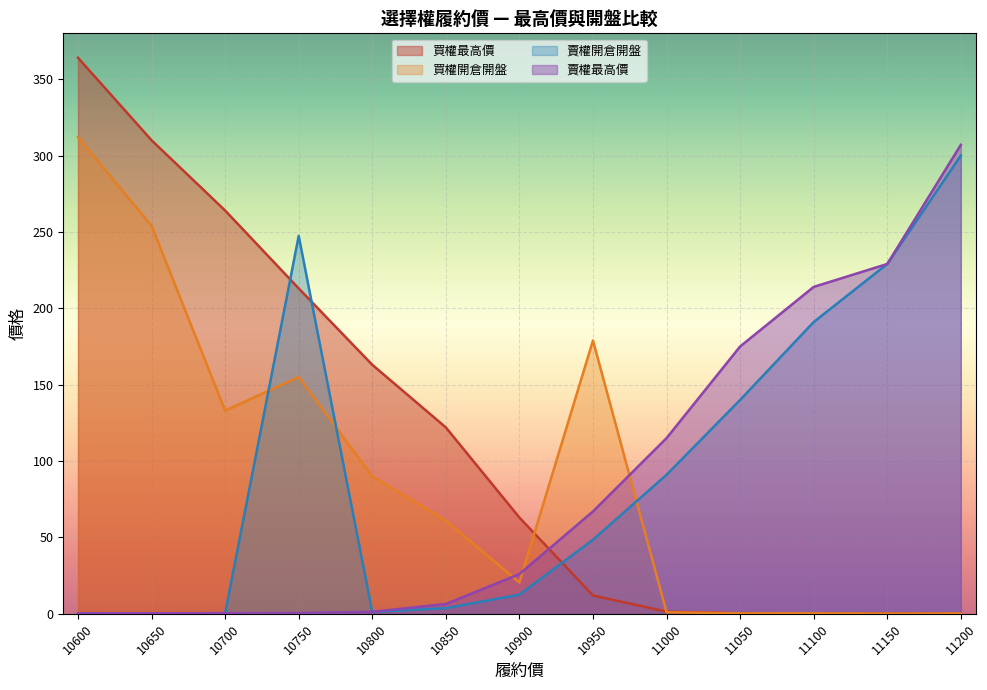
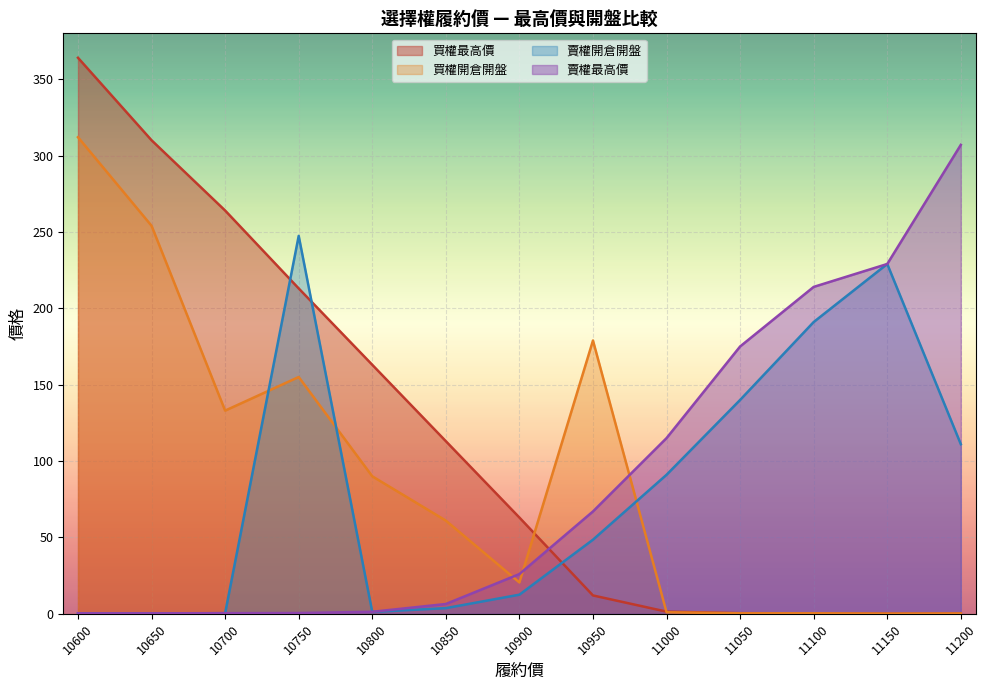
  {
    "買權最高價": {
      "10600": 364,
      "10650": 310,
      "10700": 264,
      "10750": 213,
      "10800": 163,
-     "10850": 122,
+     "10850": 113,
      "10900": 63,
      "10950": 12
    },
    "買權開倉開盤": {
      "10600": 312,
      "10650": 254,
      "10700": 133,
      "10750": 155,
      "10800": 90,
      "10850": 61,
      "10900": 21,
      "10950": 179
    },
    "賣權開倉開盤": {
      "10750": 247,
      "10850": 4,
      "10900": 13,
      "10950": 49,
      "11000": 91,
      "11050": 140,
      "11100": 191,
-     "11200": 300
+     "11200": 111
    },
    "賣權最高價": {
      "10750": 1,
      "10850": 6,
      "10900": 26,
      "10950": 67,
      "11000": 115,
      "11050": 175,
      "11100": 214,
      "11200": 307
    }
  }
